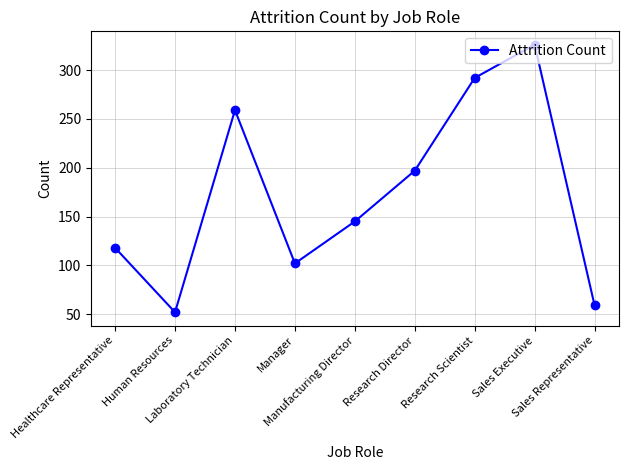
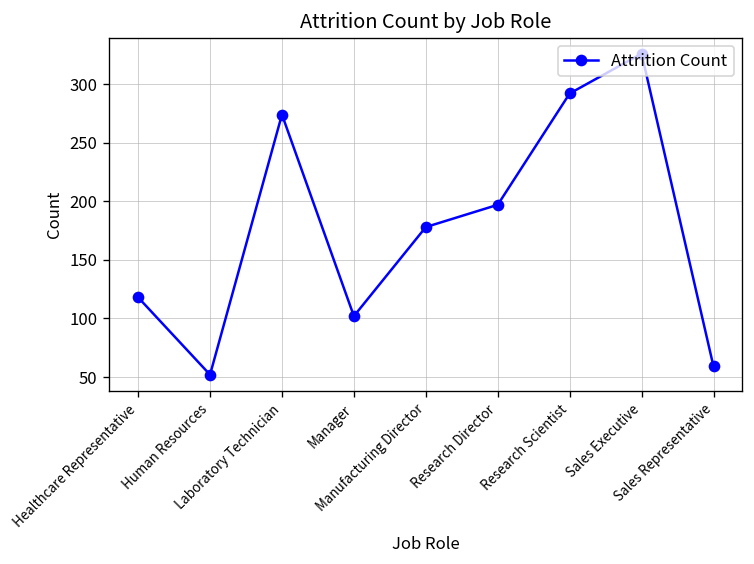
  {
    "Healthcare Representative": 120,
    "Human Resources": 50,
-   "Laboratory Technician": 260,
+   "Laboratory Technician": 270,
    "Manager": 100,
-   "Manufacturing Director": 150,
+   "Manufacturing Director": 180,
    "Research Director": 200,
    "Research Scientist": 290,
    "Sales Representative": 60
  }
